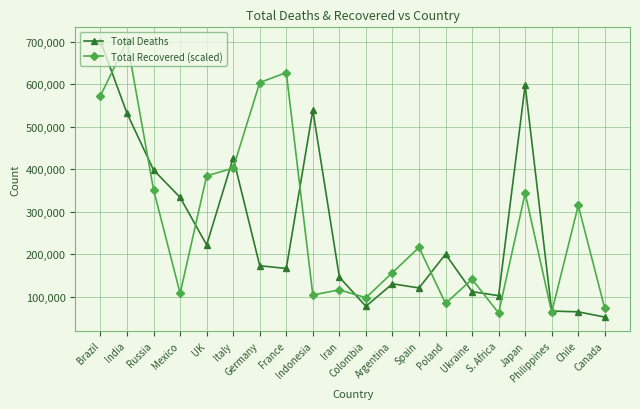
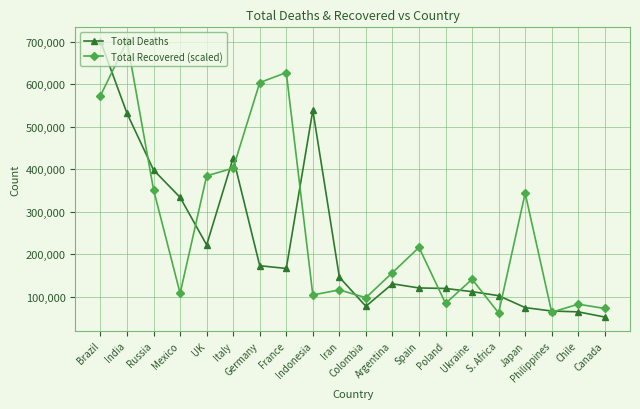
  {
    "Total Deaths": {
      "India": "530,000",
      "Russia": "400,000",
      "Mexico": "330,000",
      "UK": "220,000",
      "Italy": "430,000",
      "Germany": "170,000",
      "France": "170,000",
      "Indonesia": "540,000",
      "Iran": "150,000",
      "Colombia": "80,000",
      "Argentina": "130,000",
      "Spain": "120,000",
-     "Poland": "200,000",
+     "Poland": "120,000",
      "Ukraine": "110,000",
      "S. Africa": "100,000",
-     "Japan": "600,000",
+     "Japan": "70,000",
      "Chile": "60,000",
      "Canada": "50,000"
    },
    "Total Recovered (scaled)": {
      "Brazil": "570,000",
      "Russia": "350,000",
      "Mexico": "110,000",
      "UK": "380,000",
      "Italy": "400,000",
      "Germany": "600,000",
      "France": "630,000",
      "Indonesia": "100,000",
      "Iran": "120,000",
      "Colombia": "100,000",
      "Argentina": "160,000",
      "Spain": "220,000",
      "Poland": "80,000",
      "Ukraine": "140,000",
      "S. Africa": "60,000",
      "Japan": "340,000",
-     "Chile": "310,000",
+     "Chile": "80,000",
      "Canada": "70,000"
    }
  }
